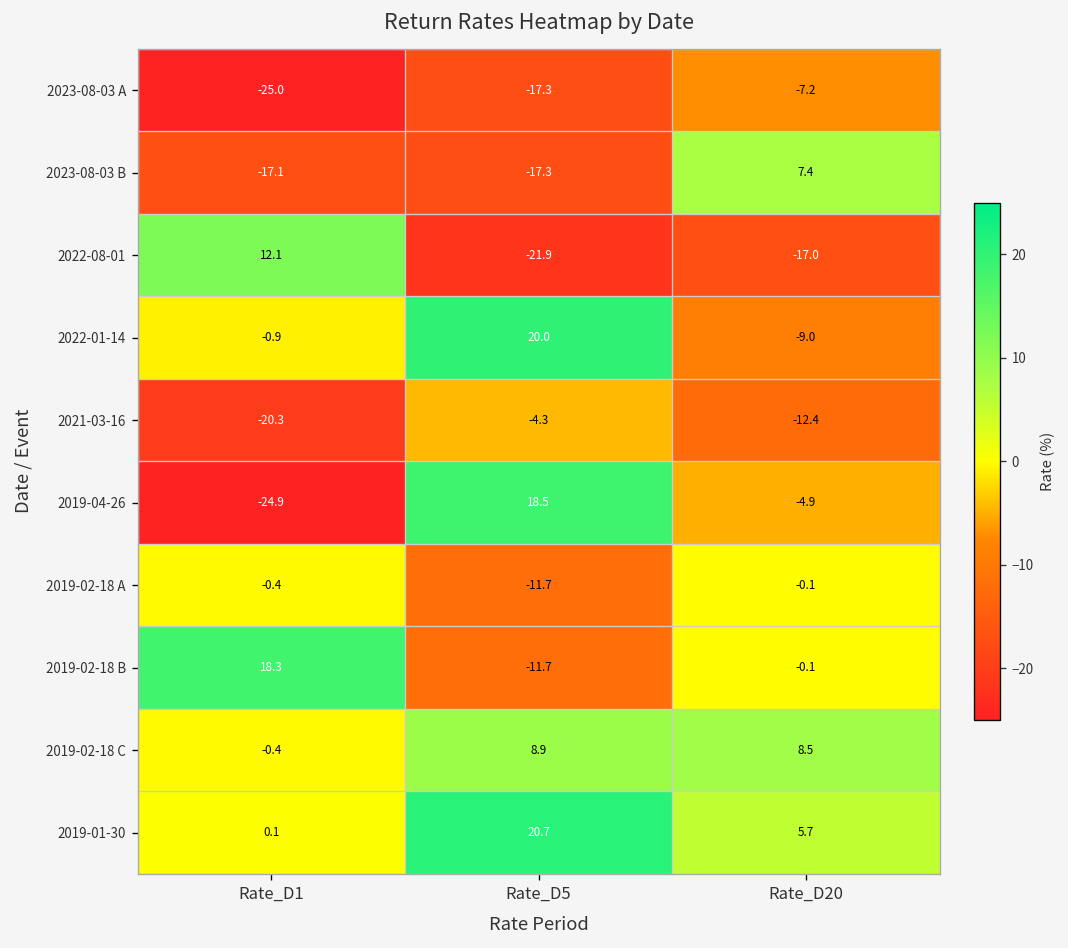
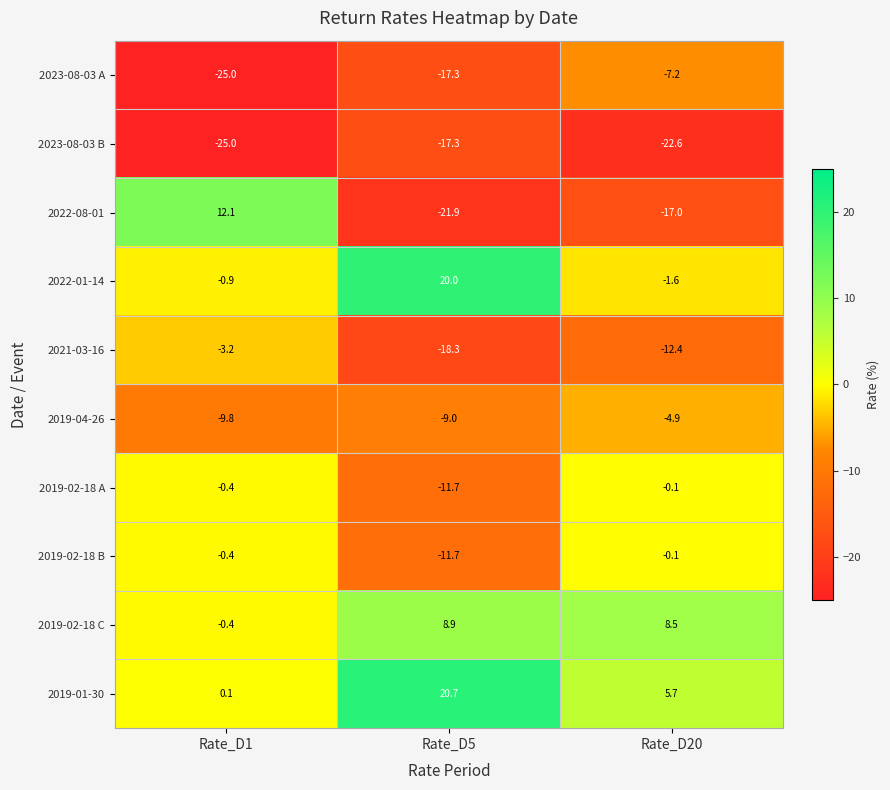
  {
    "2023-08-03 A": {
      "Rate_D1": -25.0,
      "Rate_D5": -17.3,
      "Rate_D20": -7.2
    },
    "2023-08-03 B": {
-     "Rate_D1": -17.1,
+     "Rate_D1": -25.0,
      "Rate_D5": -17.3,
-     "Rate_D20": 7.4
+     "Rate_D20": -22.6
    },
    "2022-08-01": {
      "Rate_D1": 12.1,
      "Rate_D5": -21.9,
      "Rate_D20": -17.0
    },
    "2022-01-14": {
      "Rate_D1": -0.9,
      "Rate_D5": 20.0,
-     "Rate_D20": -9.0
+     "Rate_D20": -1.6
    },
    "2021-03-16": {
-     "Rate_D1": -20.3,
-     "Rate_D5": -4.3,
+     "Rate_D1": -3.2,
+     "Rate_D5": -18.3,
      "Rate_D20": -12.4
    },
    "2019-04-26": {
-     "Rate_D1": -24.9,
-     "Rate_D5": 18.5,
+     "Rate_D1": -9.8,
+     "Rate_D5": -9.0,
      "Rate_D20": -4.9
    },
    "2019-02-18 A": {
      "Rate_D1": -0.4,
      "Rate_D5": -11.7,
      "Rate_D20": -0.1
    },
    "2019-02-18 B": {
-     "Rate_D1": 18.3,
+     "Rate_D1": -0.4,
      "Rate_D5": -11.7,
      "Rate_D20": -0.1
    },
    "2019-02-18 C": {
      "Rate_D1": -0.4,
      "Rate_D5": 8.9,
      "Rate_D20": 8.5
    },
    "2019-01-30": {
      "Rate_D1": 0.1,
      "Rate_D5": 20.7,
      "Rate_D20": 5.7
    }
  }
